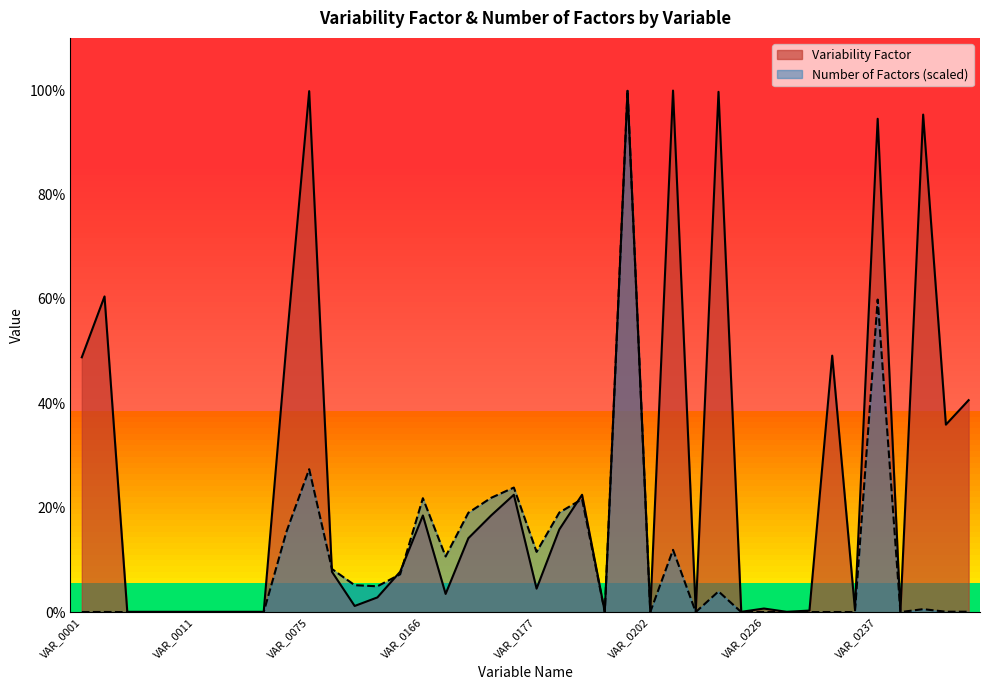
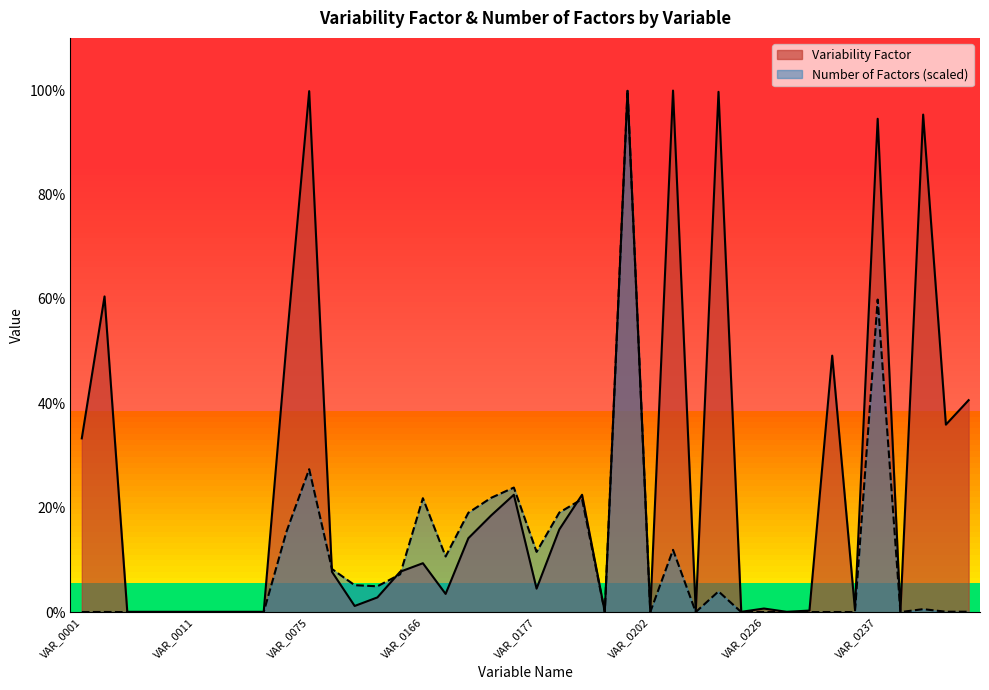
  {
    "Variability Factor": {
-     "VAR_0001": "49%",
+     "VAR_0001": "33%",
      "VAR_0075": "100%",
-     "VAR_0166": "19%",
+     "VAR_0166": "9%",
      "VAR_0177": "5%",
      "VAR_0226": "1%",
      "VAR_0237": "95%"
    },
    "Number of Factors (scaled)": {
      "VAR_0001": "0%",
      "VAR_0075": "27%",
      "VAR_0166": "22%",
      "VAR_0177": "12%",
      "VAR_0226": "0%",
      "VAR_0237": "60%"
    }
  }
